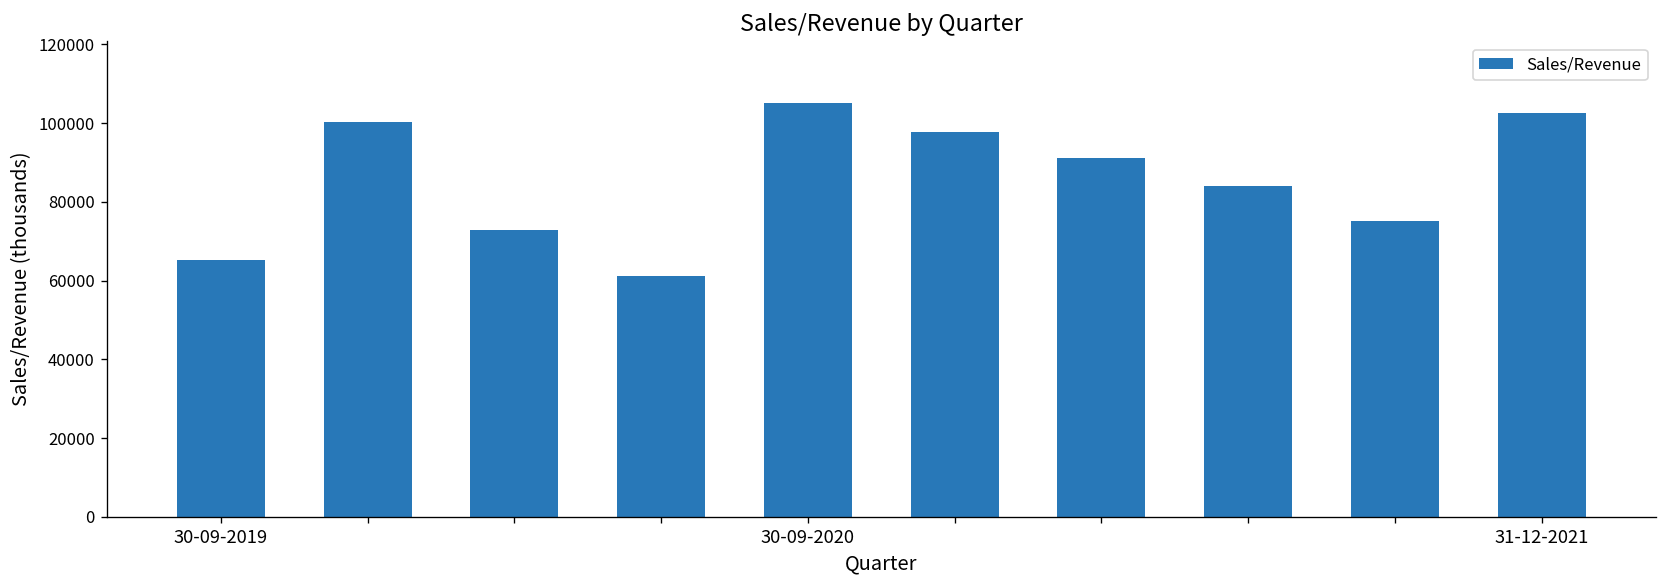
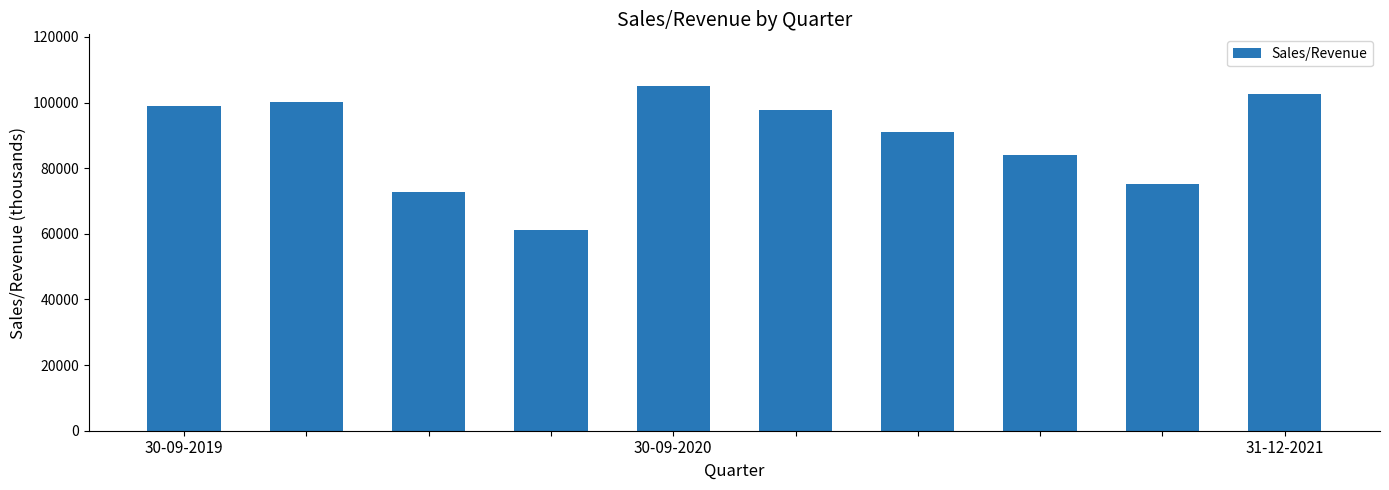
  {
-   "30-09-2019": 65000,
+   "30-09-2019": 99000,
    "30-09-2020": 105000,
    "31-12-2021": 103000
  }
